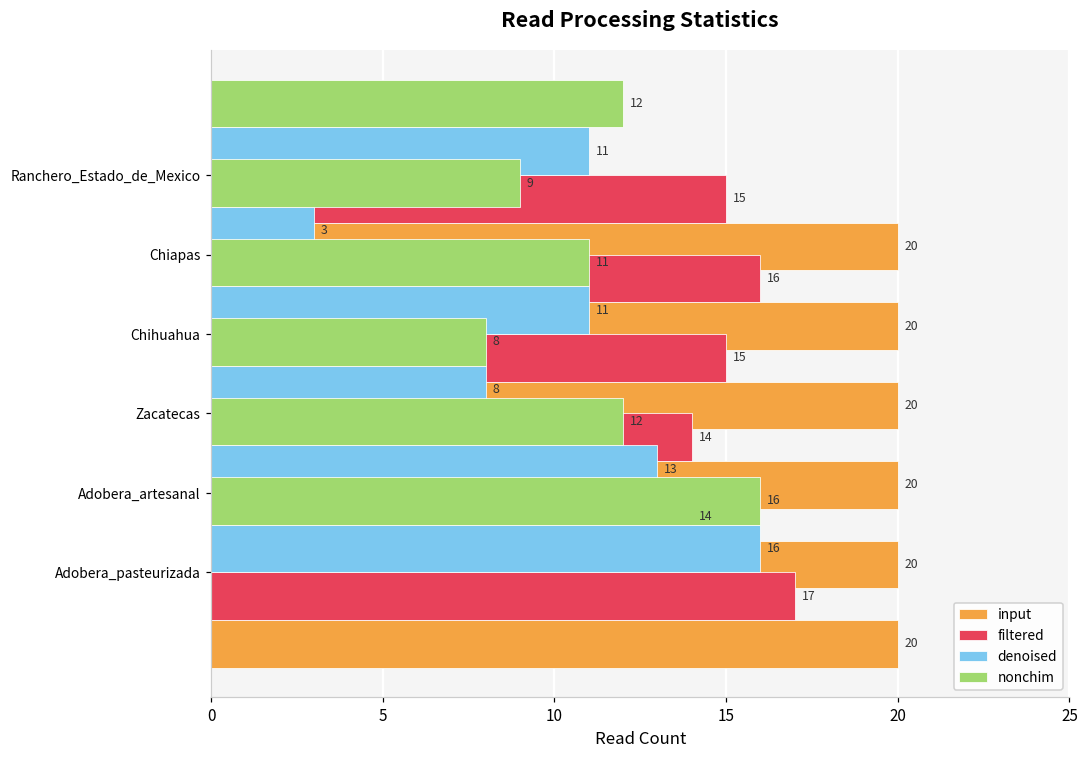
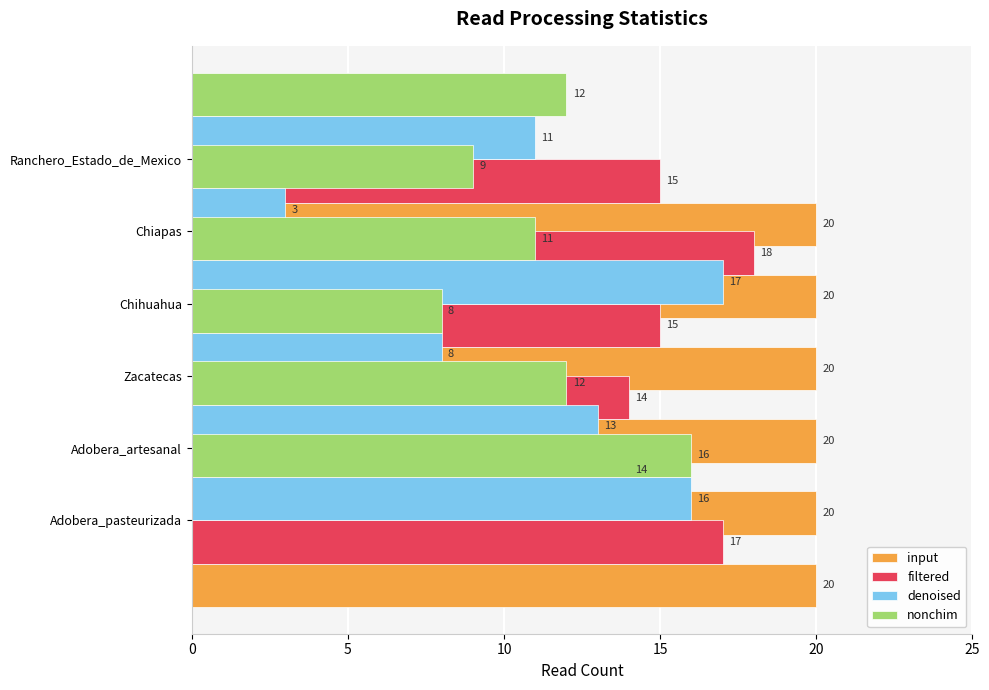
  {
    "filtered": {
      "Ranchero_Estado_de_Mexico": 15,
-     "Chiapas": 16,
+     "Chiapas": 18,
      "Chihuahua": 15,
      "Zacatecas": 14,
      "Adobera_pasteurizada": 17
    },
    "denoised": {
      "Ranchero_Estado_de_Mexico": 11,
-     "Chihuahua": 11
+     "Chihuahua": 17
    }
  }
